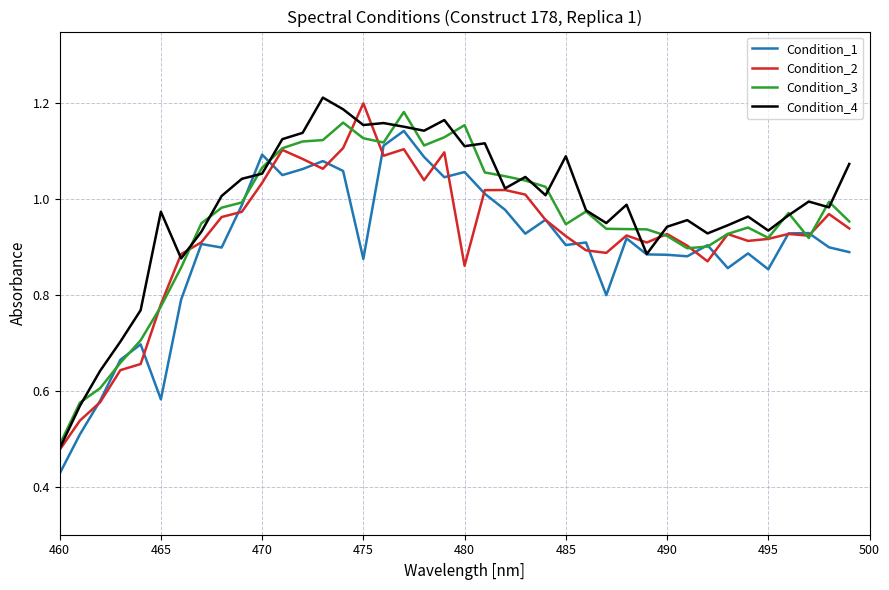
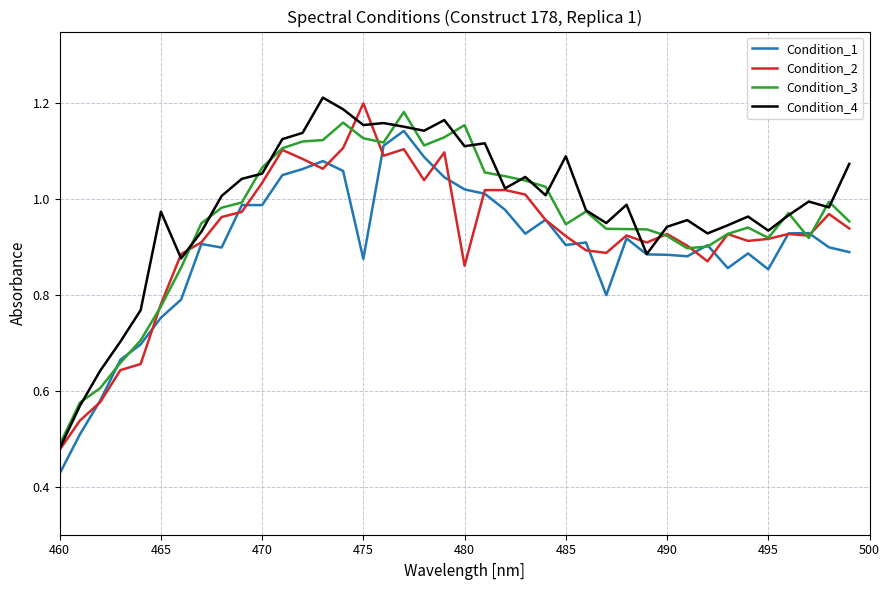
  {
    "Condition_1": {
      "460": 0.43,
-     "465": 0.58,
-     "470": 1.09,
+     "465": 0.75,
+     "470": 0.99,
      "475": 0.88,
-     "480": 1.06,
+     "480": 1.02,
      "485": 0.90,
      "490": 0.88,
      "495": 0.85
    },
    "Condition_2": {
      "470": 1.03,
      "475": 1.20,
      "480": 0.86,
      "485": 0.92
    },
    "Condition_3": {
      "460": 0.49,
      "470": 1.07,
      "475": 1.13,
      "480": 1.15,
      "485": 0.95
    },
    "Condition_4": {
      "465": 0.97,
      "470": 1.05,
      "475": 1.15,
      "480": 1.11,
      "485": 1.09,
      "490": 0.94,
      "495": 0.93
    }
  }
